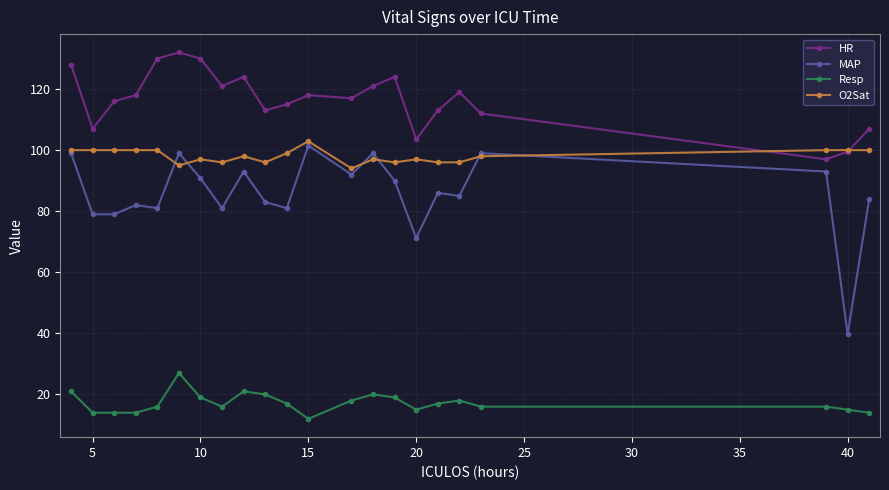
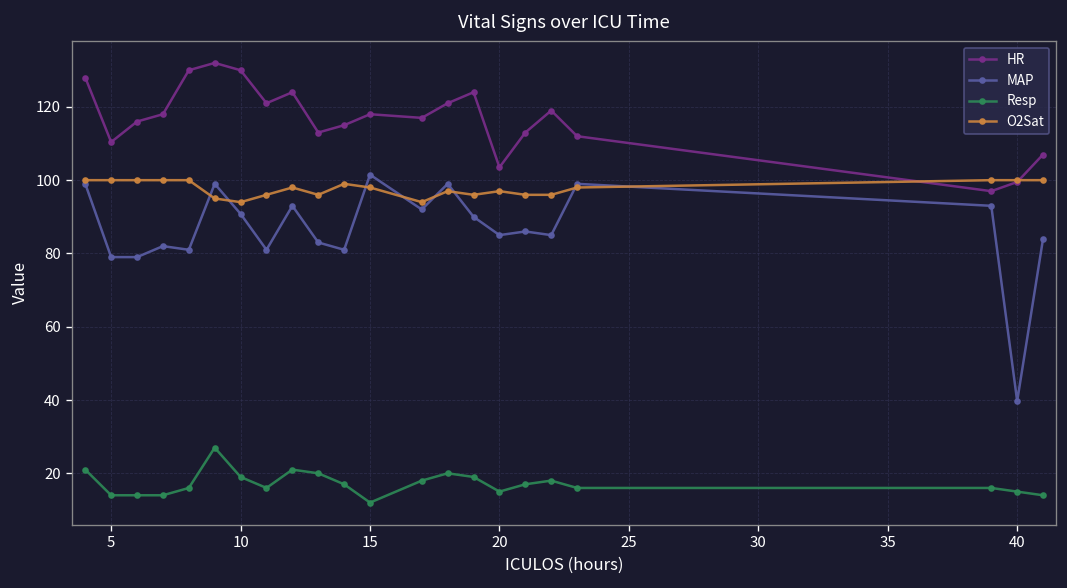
  {
    "HR": {
-     "5": 107,
+     "5": 110,
      "10": 130,
      "15": 118,
      "20": 104
    },
    "MAP": {
      "5": 79,
      "10": 91,
      "15": 102,
-     "20": 71,
+     "20": 85,
      "40": 40
    },
    "Resp": {
      "5": 14,
      "10": 19,
      "15": 12,
      "20": 15,
      "40": 15
    },
    "O2Sat": {
      "5": 100,
-     "10": 97,
-     "15": 103,
+     "10": 94,
+     "15": 98,
      "20": 97
    }
  }
